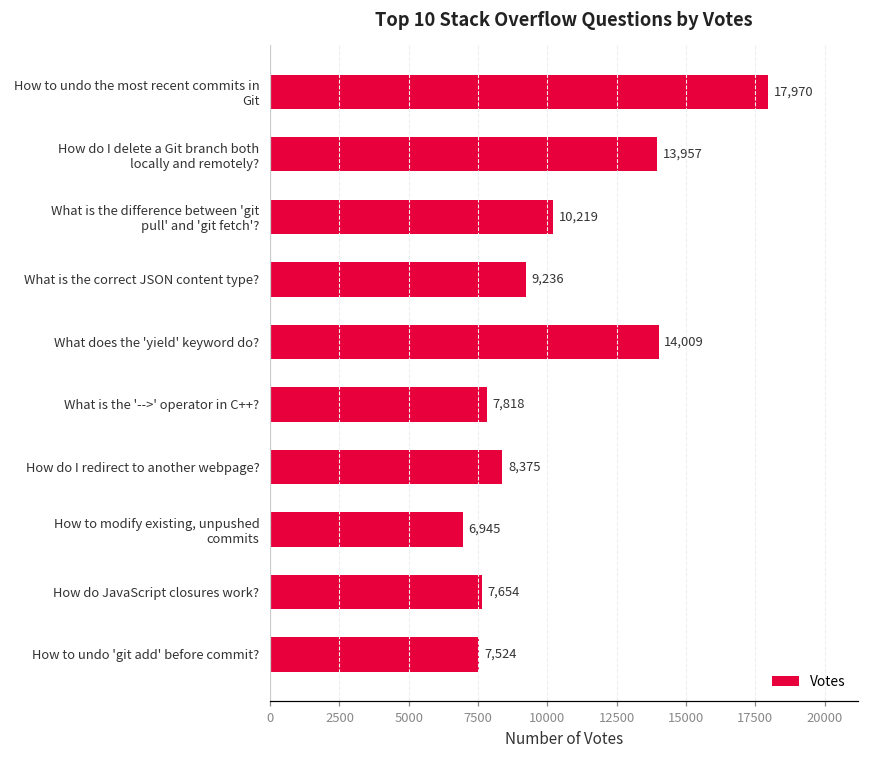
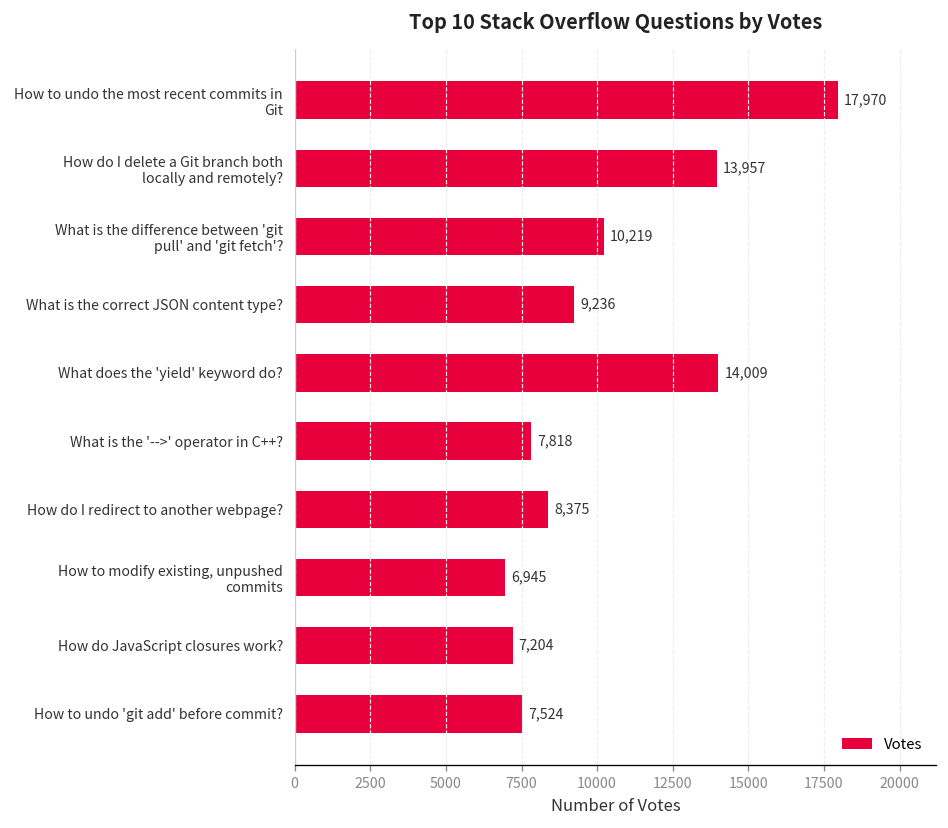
  {
    "How to undo the most recent commits in Git": "17,970",
    "How do I delete a Git branch both locally and remotely?": "13,957",
    "What is the difference between 'git pull' and 'git fetch'?": "10,219",
    "What is the correct JSON content type?": "9,236",
    "What does the 'yield' keyword do?": "14,009",
    "What is the '-->' operator in C++?": "7,818",
    "How do I redirect to another webpage?": "8,375",
    "How to modify existing, unpushed commits": "6,945",
-   "How do JavaScript closures work?": "7,654",
+   "How do JavaScript closures work?": "7,204",
    "How to undo 'git add' before commit?": "7,524"
  }
